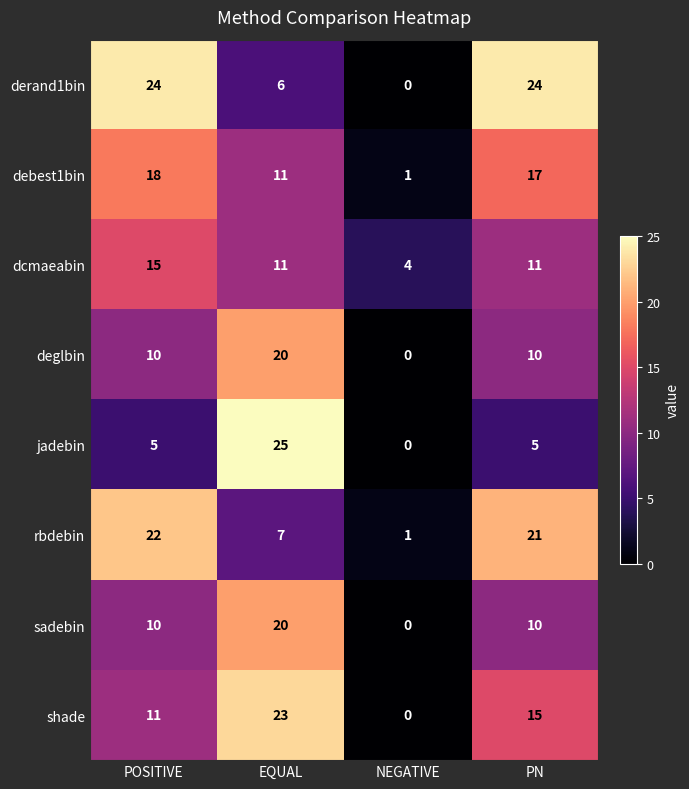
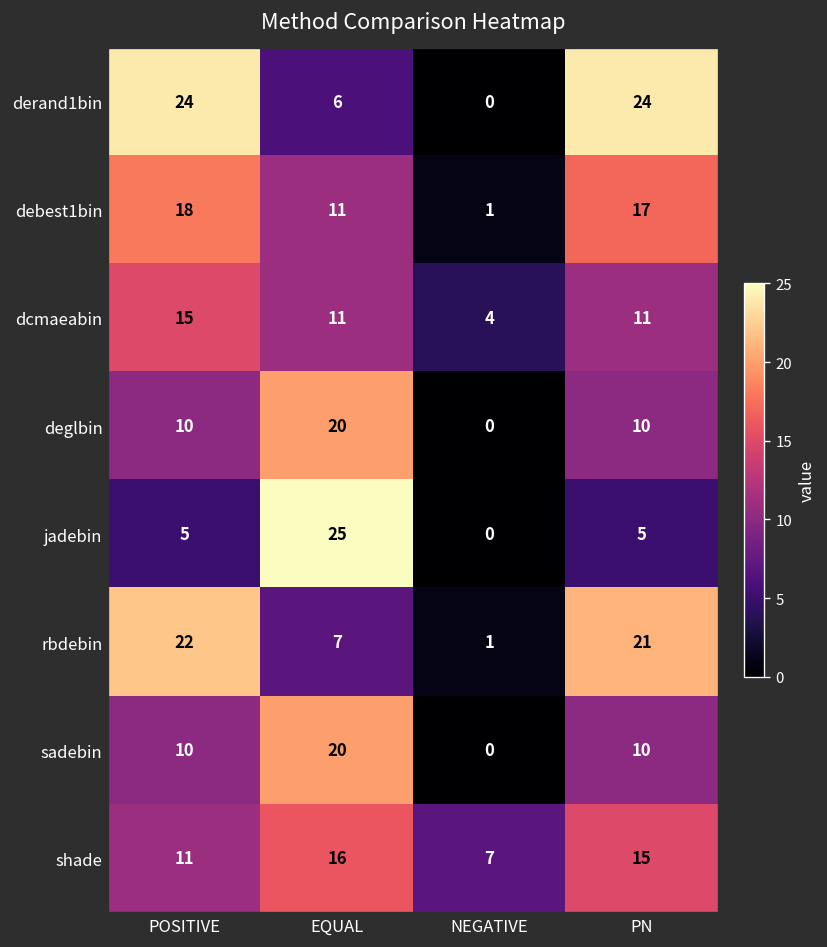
  {
    "derand1bin": {
      "POSITIVE": 24,
      "EQUAL": 6,
      "NEGATIVE": 0,
      "PN": 24
    },
    "debest1bin": {
      "POSITIVE": 18,
      "EQUAL": 11,
      "NEGATIVE": 1,
      "PN": 17
    },
    "dcmaeabin": {
      "POSITIVE": 15,
      "EQUAL": 11,
      "NEGATIVE": 4,
      "PN": 11
    },
    "deglbin": {
      "POSITIVE": 10,
      "EQUAL": 20,
      "NEGATIVE": 0,
      "PN": 10
    },
    "jadebin": {
      "POSITIVE": 5,
      "EQUAL": 25,
      "NEGATIVE": 0,
      "PN": 5
    },
    "rbdebin": {
      "POSITIVE": 22,
      "EQUAL": 7,
      "NEGATIVE": 1,
      "PN": 21
    },
    "sadebin": {
      "POSITIVE": 10,
      "EQUAL": 20,
      "NEGATIVE": 0,
      "PN": 10
    },
    "shade": {
      "POSITIVE": 11,
-     "EQUAL": 23,
-     "NEGATIVE": 0,
+     "EQUAL": 16,
+     "NEGATIVE": 7,
      "PN": 15
    }
  }
